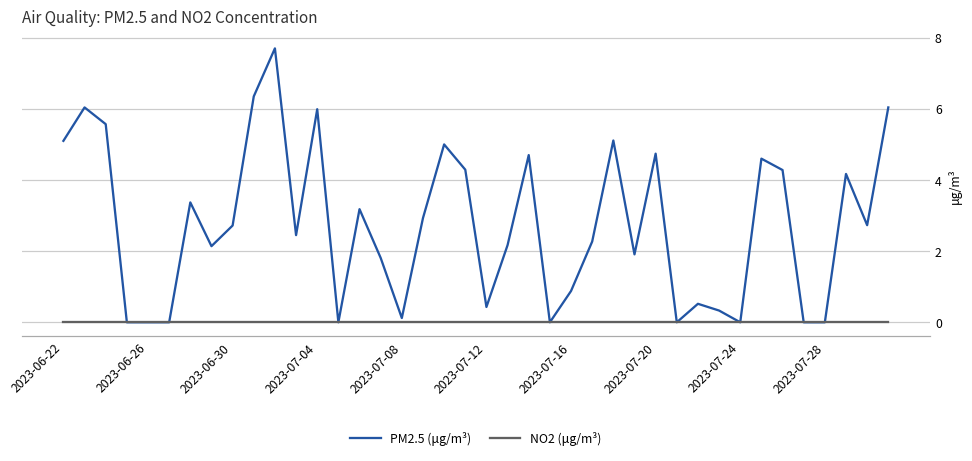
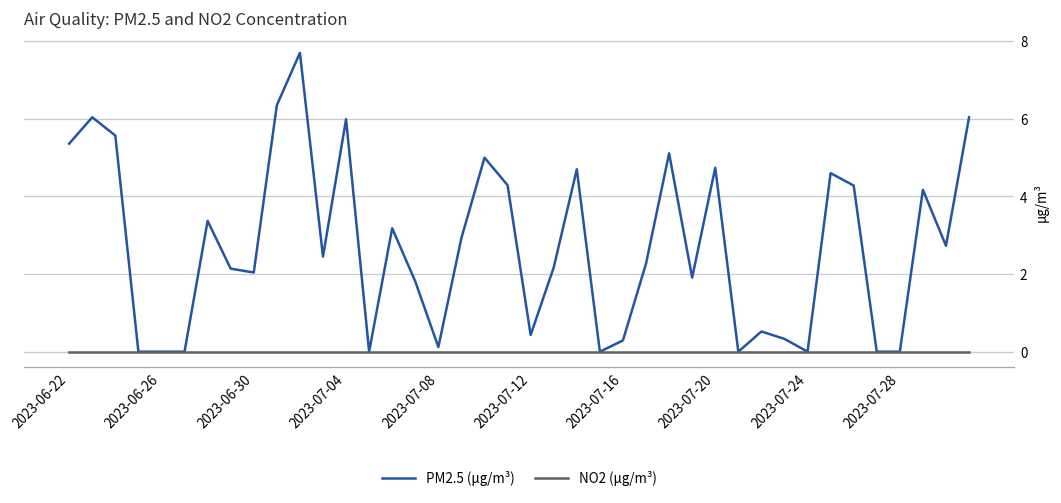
  {
    "PM2.5 (μg/m³)": {
-     "2023-06-22": 5.1,
-     "2023-06-30": 2.7,
+     "2023-06-22": 5.4,
+     "2023-06-30": 2.0,
      "2023-07-04": 6.0,
      "2023-07-08": 0.1,
      "2023-07-12": 0.4,
-     "2023-07-16": 0.9,
+     "2023-07-16": 0.3,
      "2023-07-20": 4.7
    },
    "NO2 (μg/m³)": {
      "2023-06-22": 0.0,
      "2023-06-30": 0.0,
      "2023-07-04": 0.0,
      "2023-07-08": 0.0,
      "2023-07-12": 0.0,
      "2023-07-16": 0.0,
      "2023-07-20": 0.0
    }
  }
